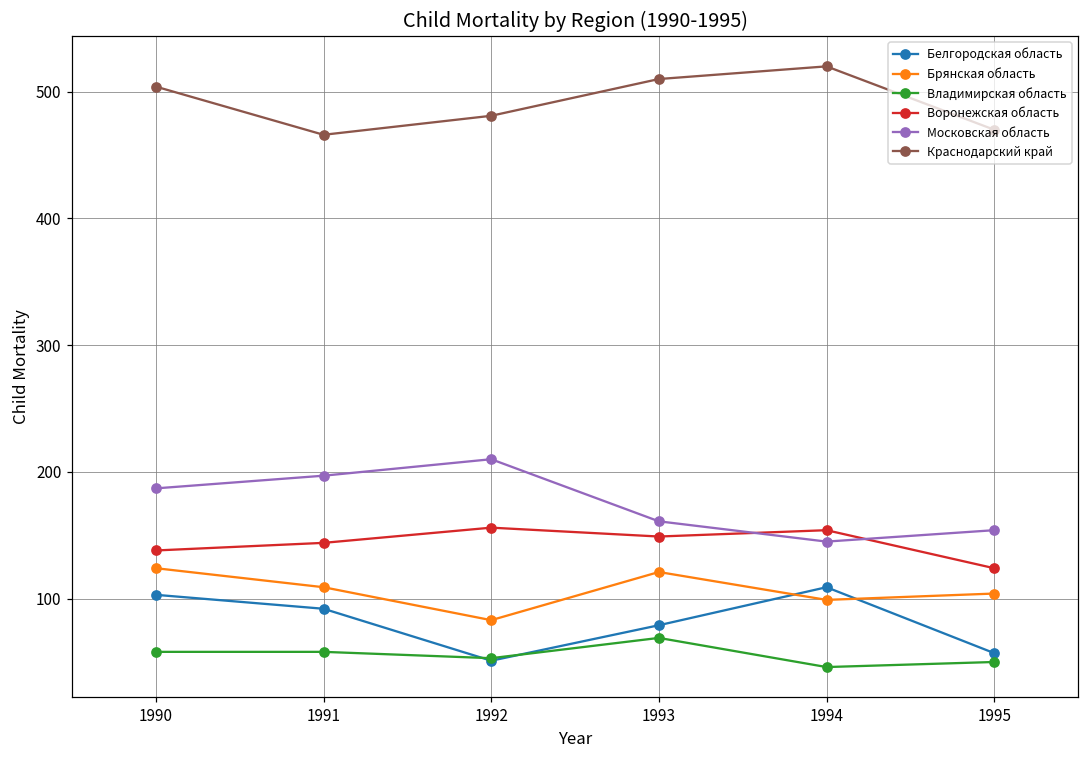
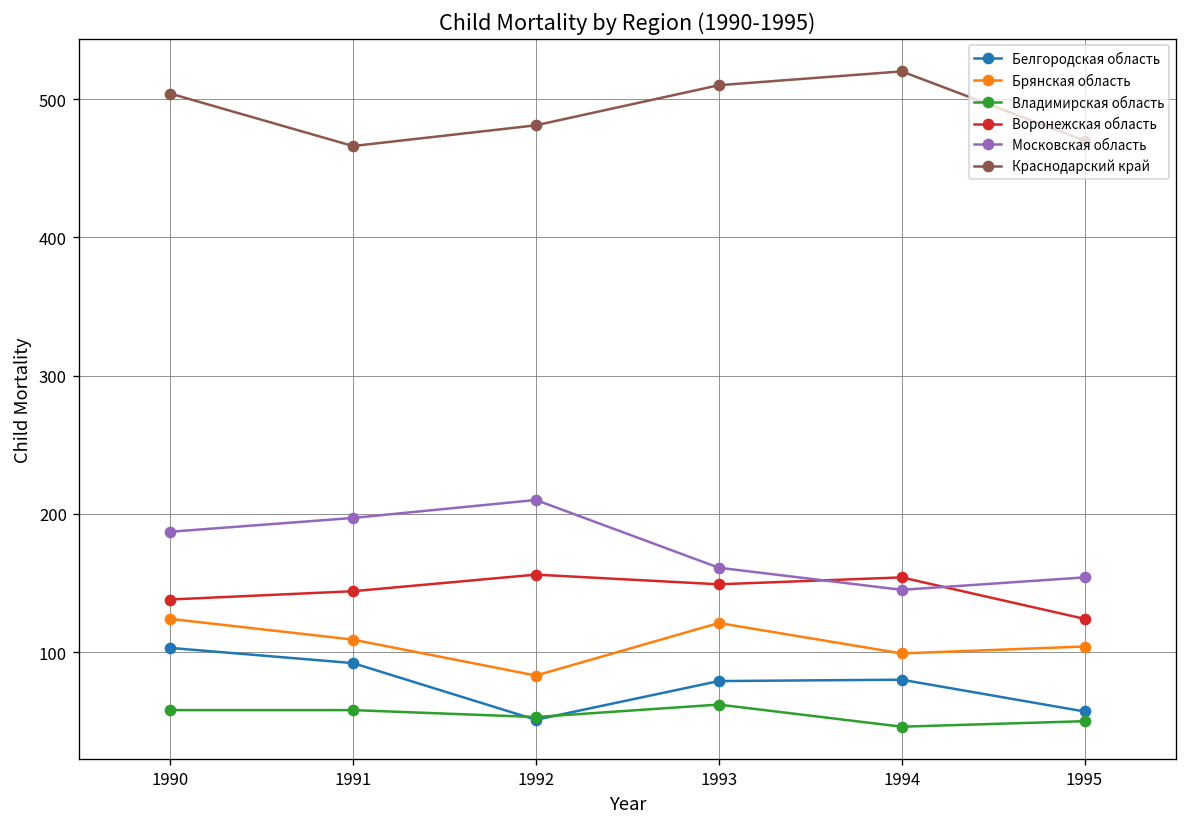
  {
    "Белгородская область": {
      "1990": 103,
      "1991": 92,
      "1993": 79,
-     "1994": 109,
+     "1994": 80,
      "1995": 57
    },
    "Брянская область": {
      "1990": 124,
      "1991": 109,
      "1992": 83,
      "1993": 121,
      "1994": 99,
      "1995": 104
    },
    "Владимирская область": {
      "1990": 58,
      "1991": 58,
-     "1993": 69,
+     "1993": 62,
      "1994": 46,
      "1995": 50
    },
    "Воронежская область": {
      "1990": 138,
      "1991": 144,
      "1992": 156,
      "1993": 149,
      "1994": 154,
      "1995": 124
    },
    "Московская область": {
      "1990": 187,
      "1991": 197,
      "1992": 210,
      "1993": 161,
      "1994": 145,
      "1995": 154
    },
    "Краснодарский край": {
      "1990": 504,
      "1991": 466,
      "1992": 481,
      "1993": 510,
      "1994": 520
    }
  }
